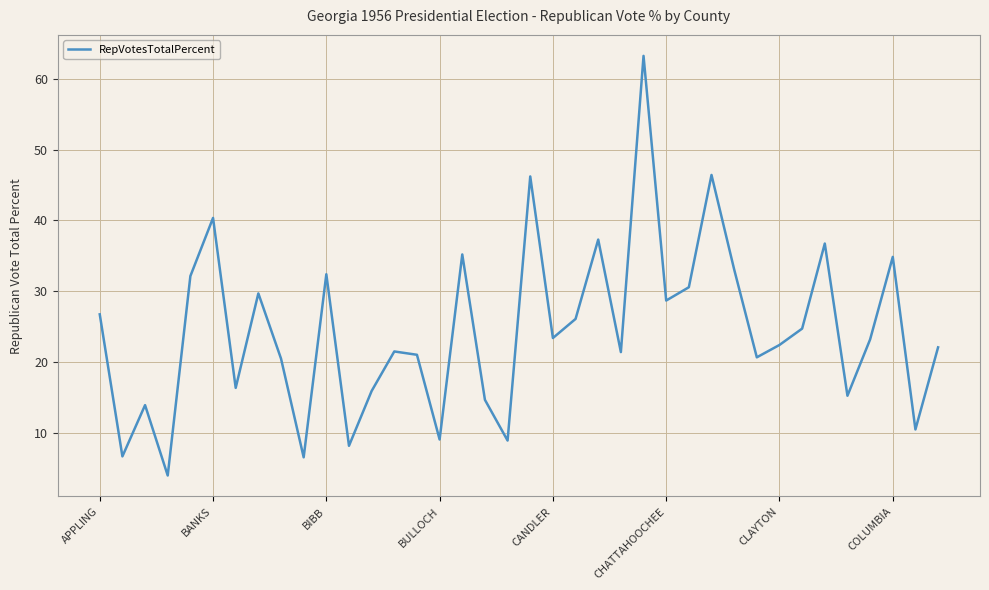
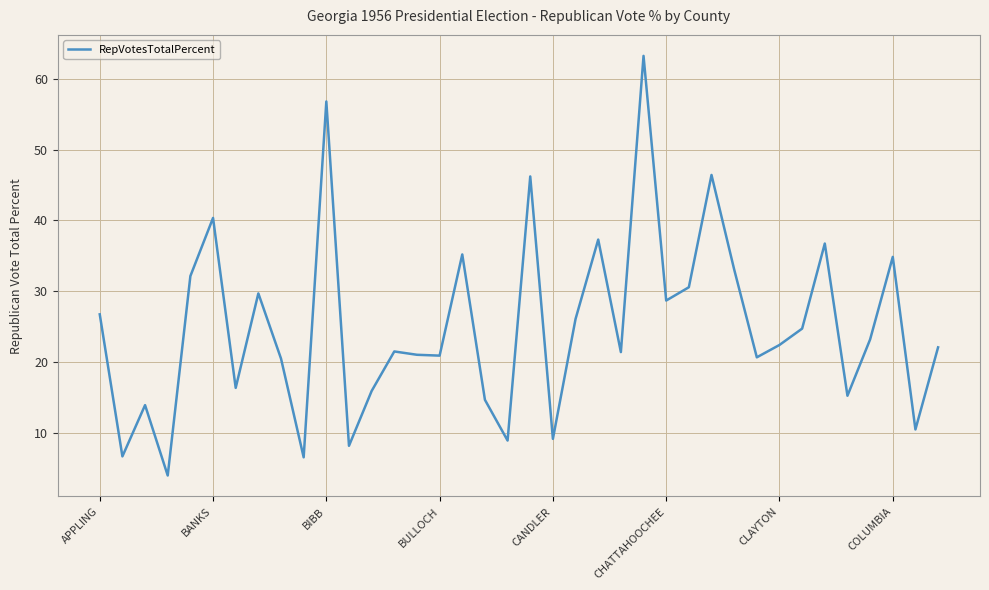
  {
    "APPLING": 27,
    "BANKS": 40,
-   "BIBB": 32,
-   "BULLOCH": 9,
-   "CANDLER": 23,
+   "BIBB": 57,
+   "BULLOCH": 21,
+   "CANDLER": 9,
    "CHATTAHOOCHEE": 29,
    "CLAYTON": 22,
    "COLUMBIA": 35
  }
